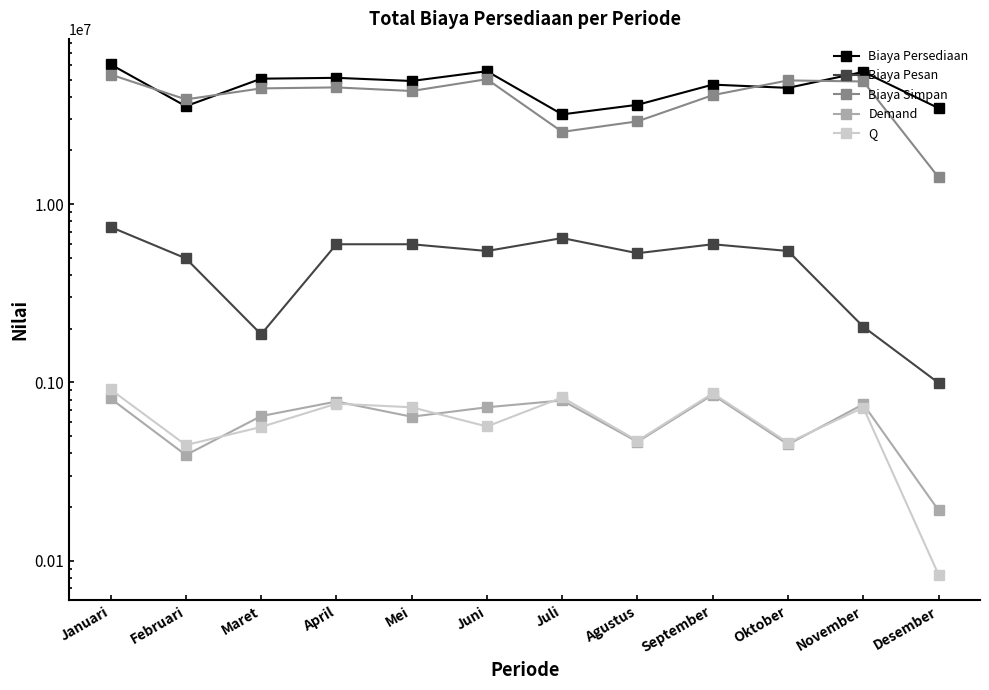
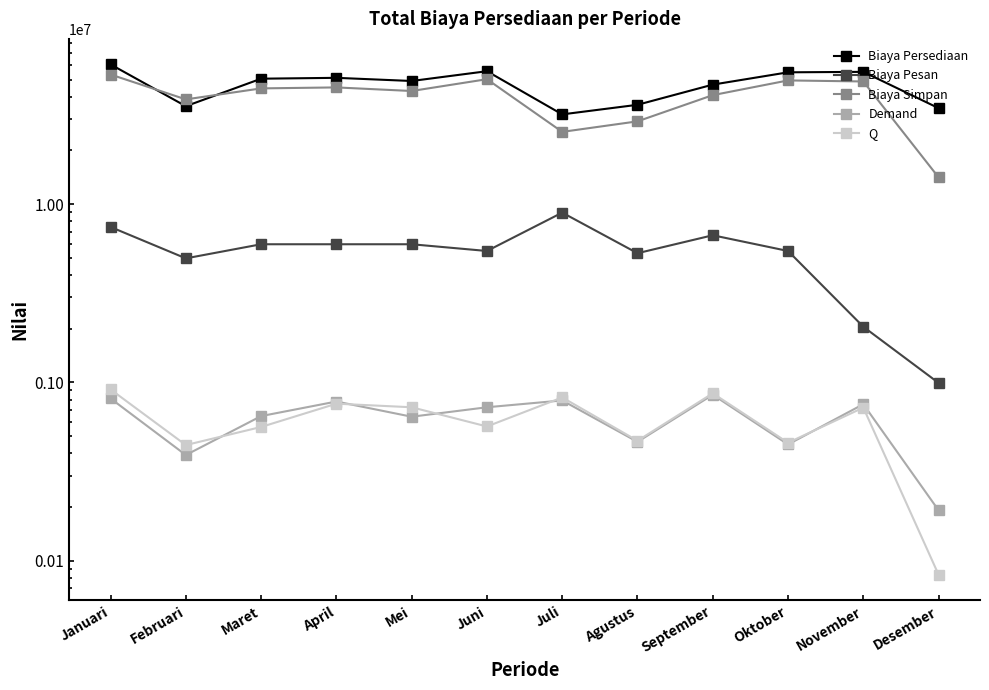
  {
    "Biaya Persediaan": {
      "Januari": 61000000,
      "Februari": 35000000,
      "Maret": 51000000,
      "April": 51000000,
      "Mei": 49000000,
      "Juni": 56000000,
      "Juli": 32000000,
      "Agustus": 36000000,
      "September": 47000000,
-     "Oktober": 45000000,
+     "Oktober": 55000000,
      "November": 55000000,
      "Desember": 35000000
    },
    "Biaya Pesan": {
      "Januari": 7400000,
      "Februari": 5000000,
-     "Maret": 1900000,
+     "Maret": 6000000,
      "April": 6000000,
      "Mei": 6000000,
      "Juni": 5500000,
-     "Juli": 6400000,
+     "Juli": 9000000,
      "Agustus": 5300000,
-     "September": 6000000,
+     "September": 6700000,
      "Oktober": 5500000,
      "November": 2100000,
      "Desember": 1000000
    }
  }
